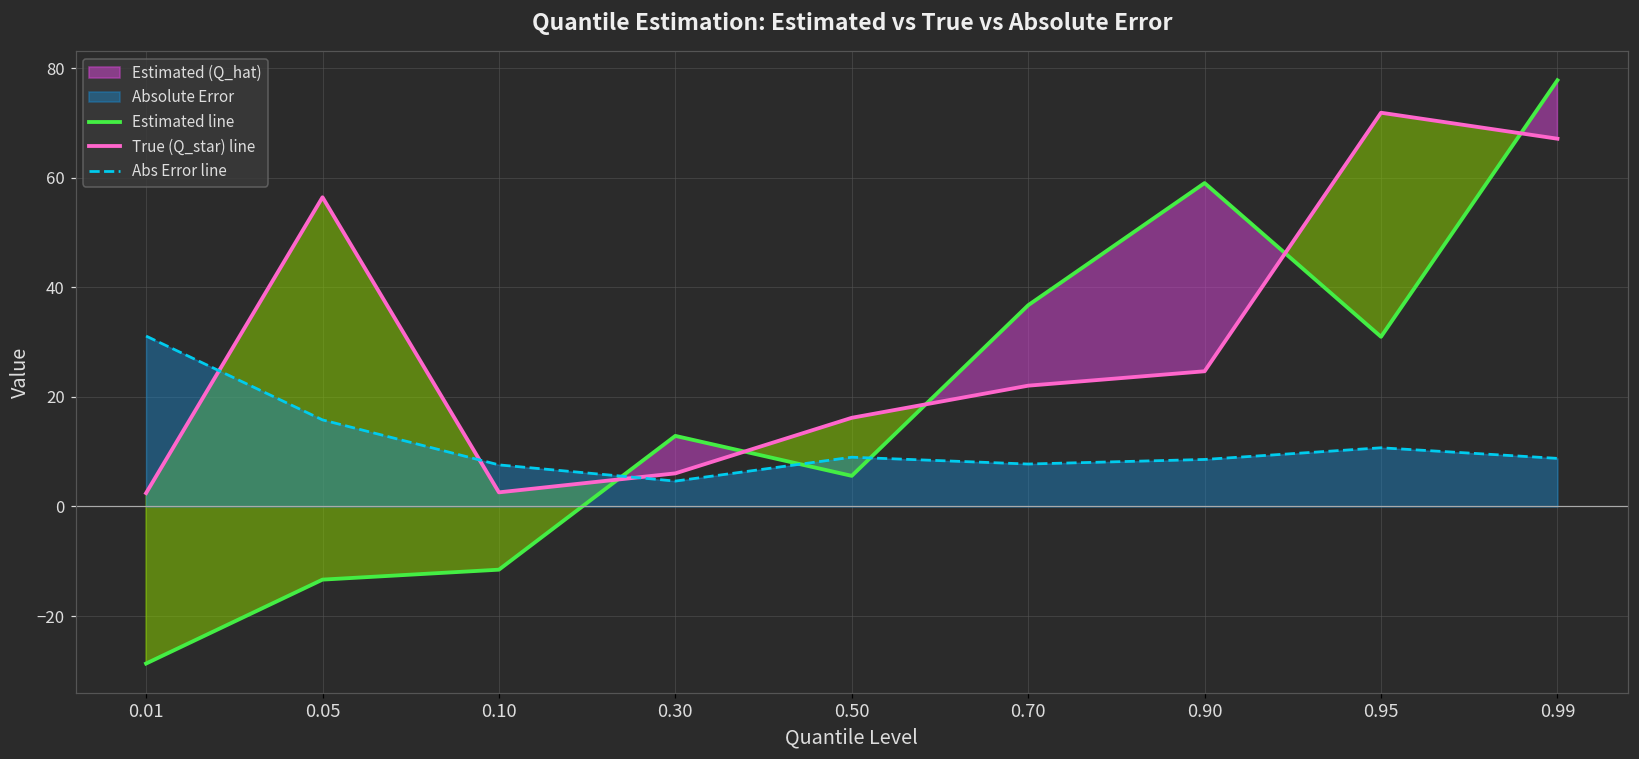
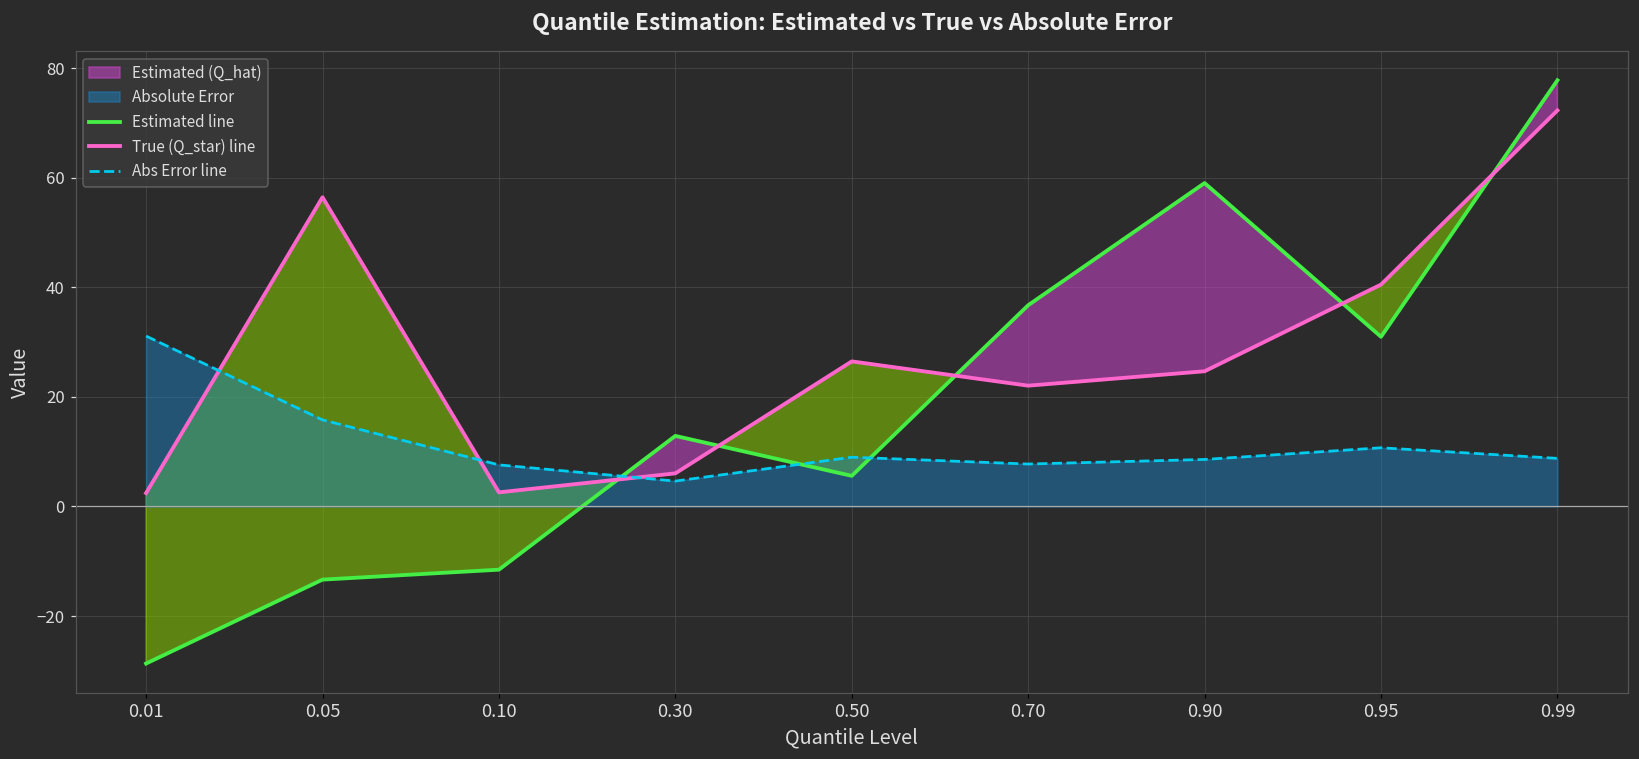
  {
    "Estimated line": {
      "0.01": -29,
      "0.05": -13,
      "0.10": -12,
      "0.30": 13,
      "0.50": 6,
      "0.70": 37,
      "0.90": 59,
      "0.95": 31,
      "0.99": 78
    },
    "True (Q_star) line": {
      "0.01": 2,
      "0.05": 56,
      "0.10": 3,
      "0.30": 6,
-     "0.50": 16,
+     "0.50": 26,
      "0.70": 22,
      "0.90": 25,
-     "0.95": 72,
-     "0.99": 67
+     "0.95": 40,
+     "0.99": 72
    },
    "Absolute Error": {
      "0.01": 31,
      "0.05": 16,
      "0.10": 8,
      "0.30": 5,
      "0.50": 9,
      "0.70": 8,
      "0.90": 9,
      "0.95": 11,
      "0.99": 9
    }
  }
